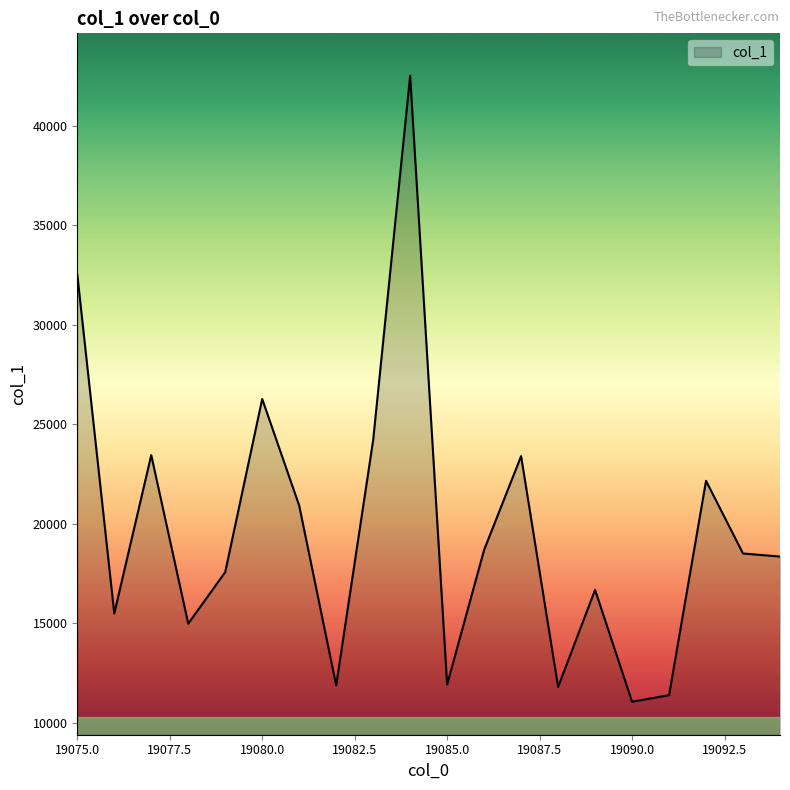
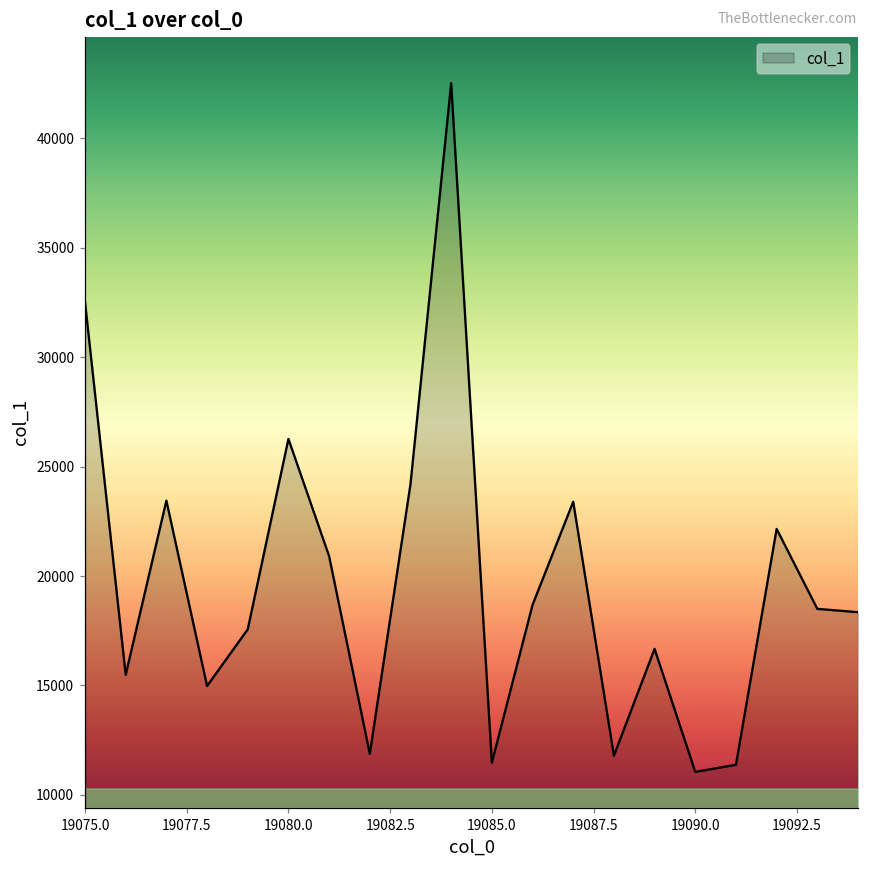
  {
    "19075.0": 32500,
    "19080.0": 26300,
-   "19085.0": 11900,
+   "19085.0": 11500,
    "19090.0": 11100
  }
